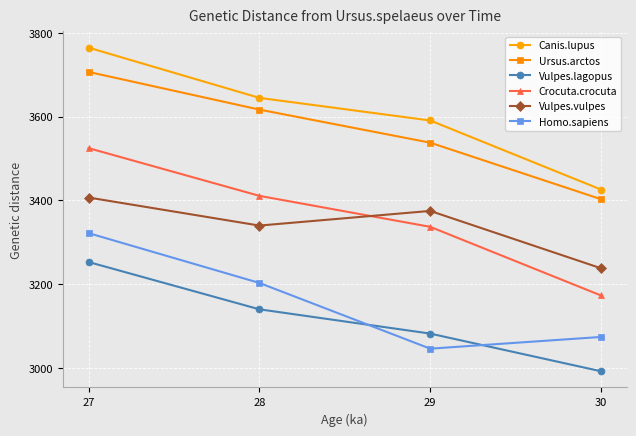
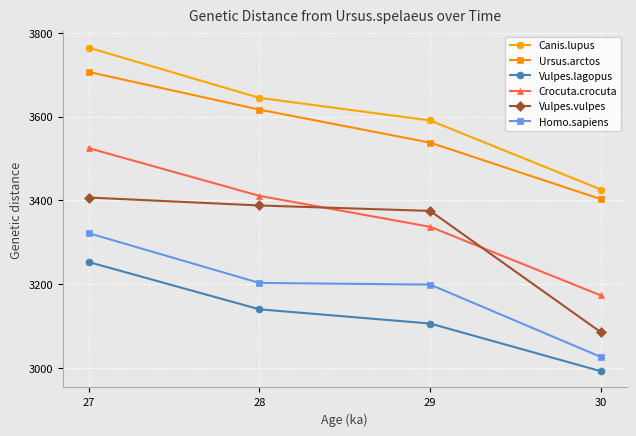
  {
    "Vulpes.lagopus": {
      "27": 3250,
      "28": 3140,
-     "29": 3080,
+     "29": 3110,
      "30": 2990
    },
    "Crocuta.crocuta": {
      "27": 3530,
      "28": 3410,
      "29": 3340,
      "30": 3170
    },
    "Vulpes.vulpes": {
      "27": 3410,
-     "28": 3340,
+     "28": 3390,
      "29": 3380,
-     "30": 3240
+     "30": 3090
    },
    "Homo.sapiens": {
      "27": 3320,
      "28": 3200,
-     "29": 3050,
-     "30": 3070
+     "29": 3200,
+     "30": 3030
    }
  }
